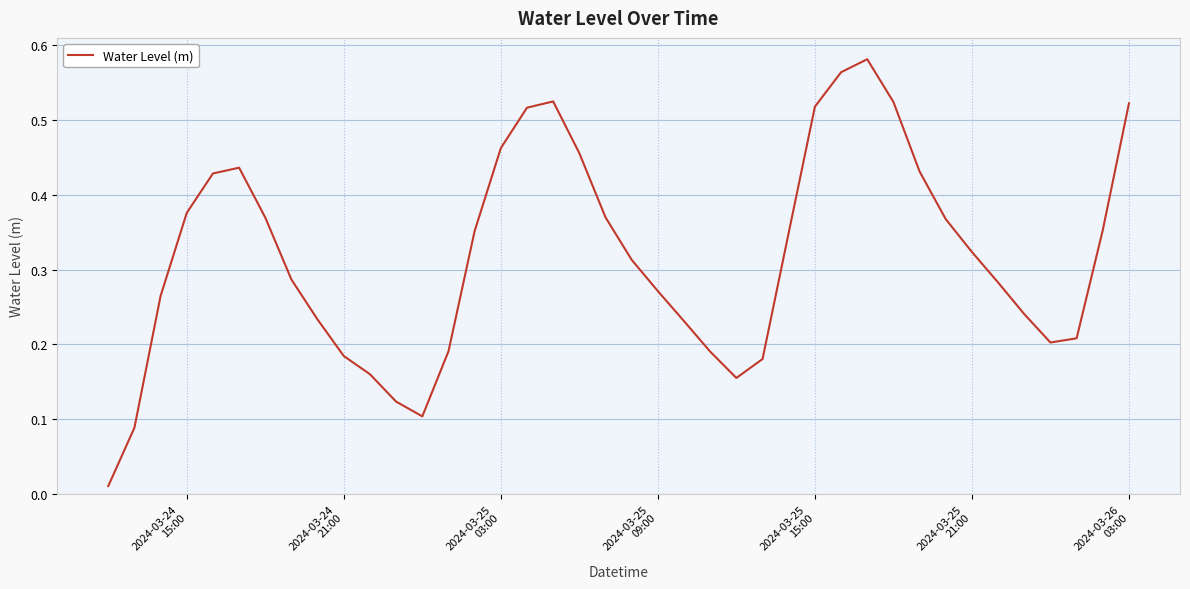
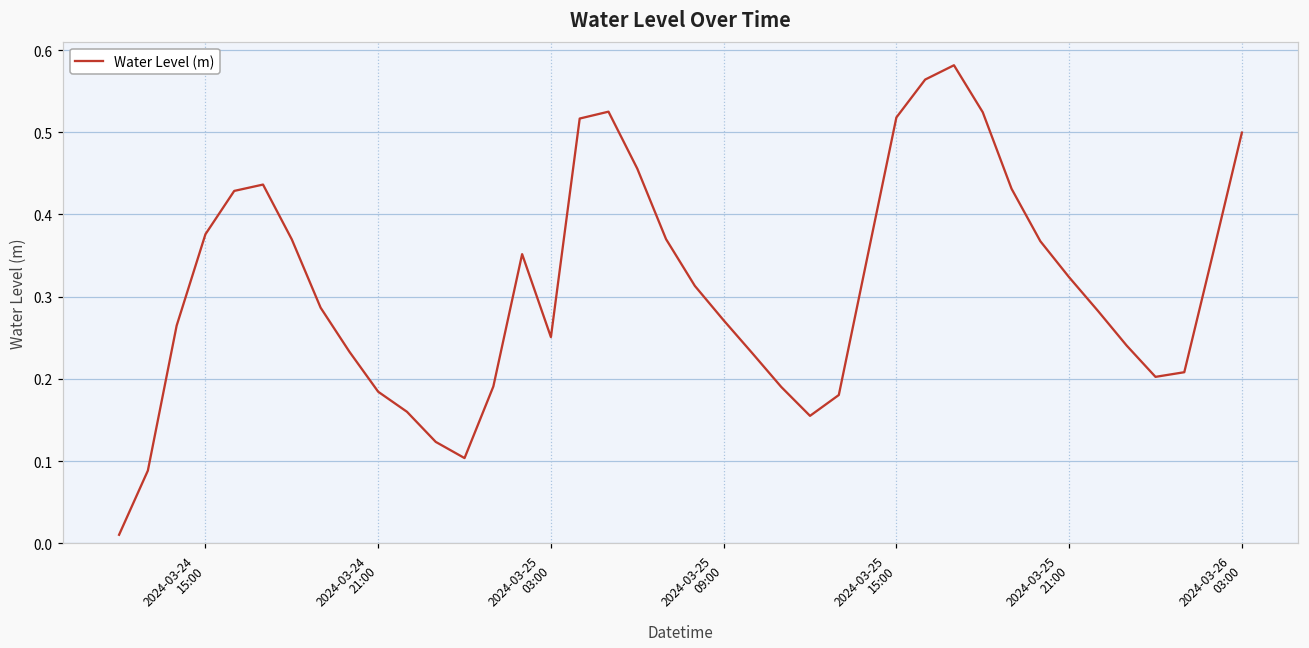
  {
    "2024-03-24 15:00": 0.38,
    "2024-03-24 21:00": 0.18,
-   "2024-03-25 03:00": 0.46,
+   "2024-03-25 03:00": 0.25,
    "2024-03-25 09:00": 0.27,
    "2024-03-25 15:00": 0.52,
    "2024-03-25 21:00": 0.32,
-   "2024-03-26 03:00": 0.52
+   "2024-03-26 03:00": 0.50
  }
